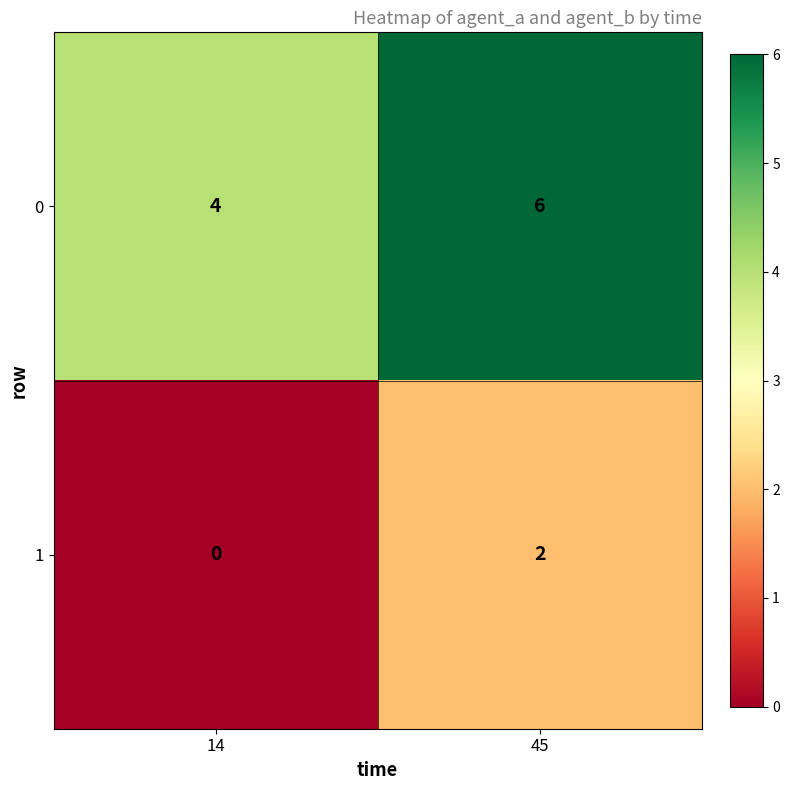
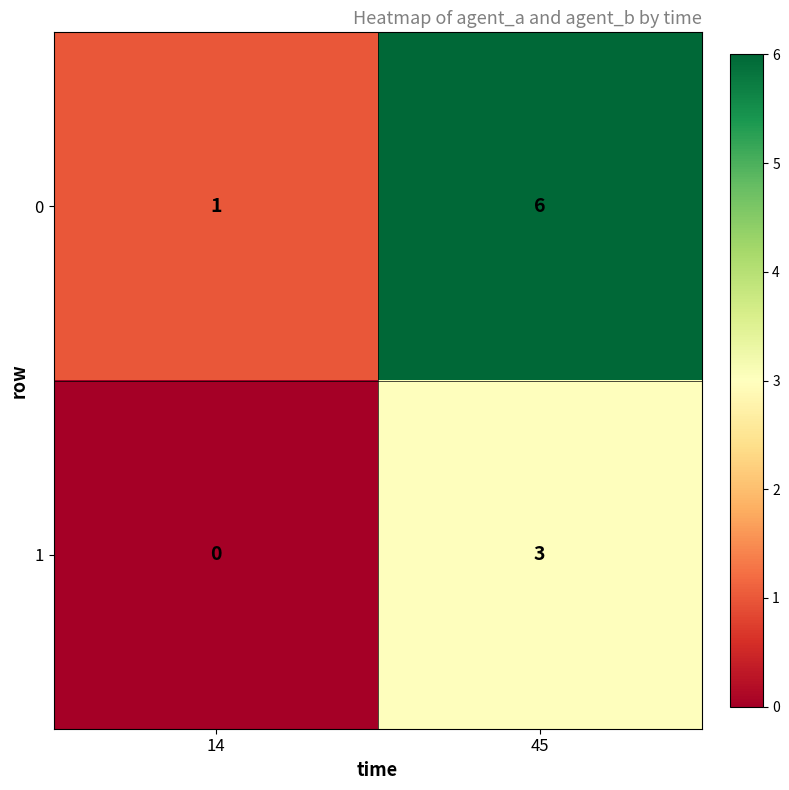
  {
    "0": {
-     "14": 4,
+     "14": 1,
      "45": 6
    },
    "1": {
      "14": 0,
-     "45": 2
+     "45": 3
    }
  }
